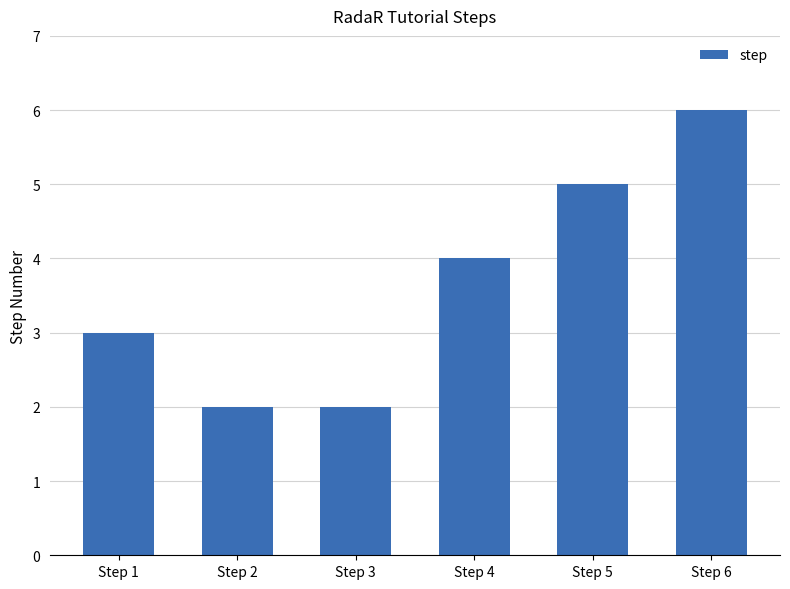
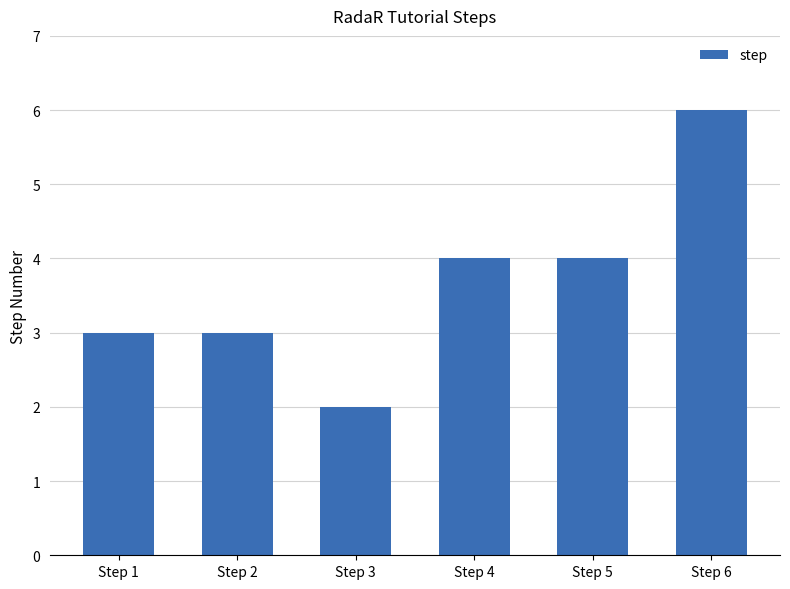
  {
    "Step 1": 3,
-   "Step 2": 2,
+   "Step 2": 3,
    "Step 3": 2,
    "Step 4": 4,
-   "Step 5": 5,
+   "Step 5": 4,
    "Step 6": 6
  }
